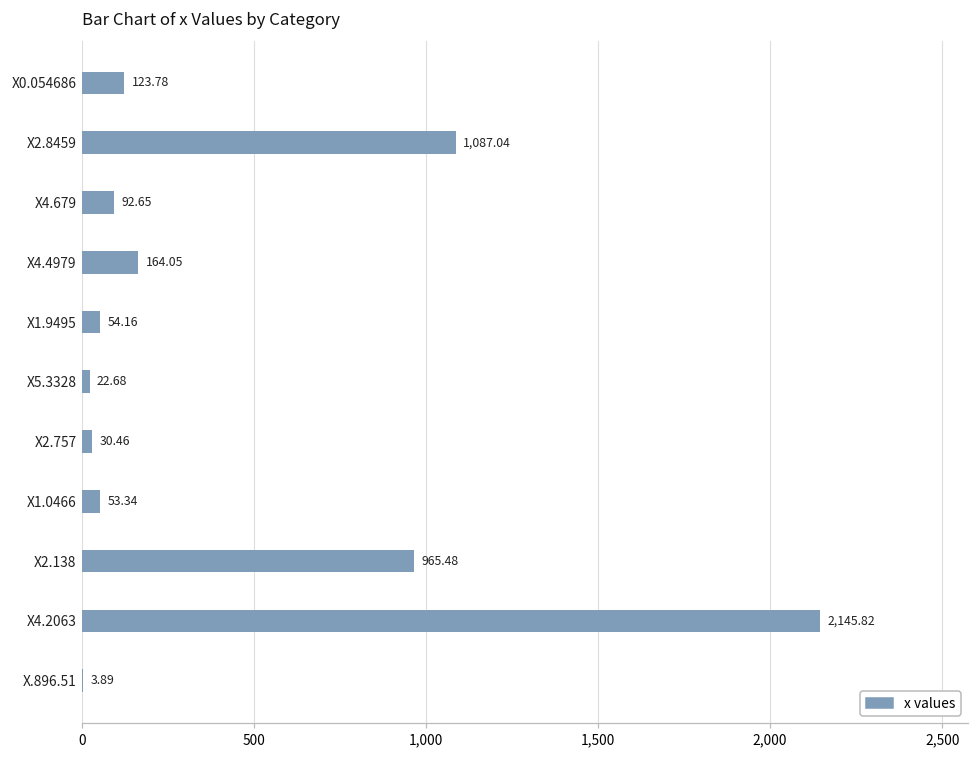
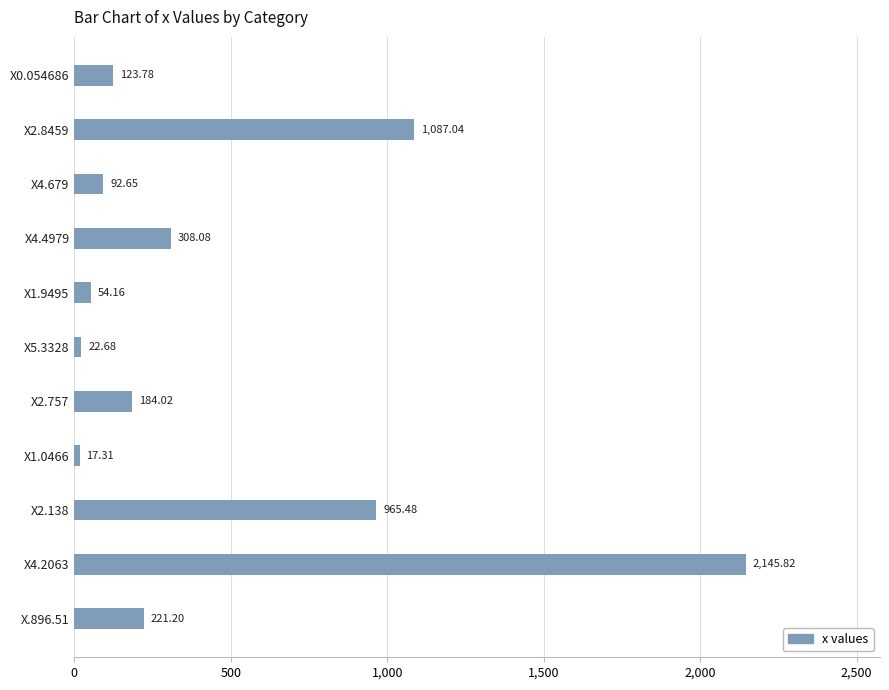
  {
    "X0.054686": "123.78",
    "X2.8459": "1,087.04",
    "X4.679": "92.65",
-   "X4.4979": "164.05",
+   "X4.4979": "308.08",
    "X1.9495": "54.16",
    "X5.3328": "22.68",
-   "X2.757": "30.46",
-   "X1.0466": "53.34",
+   "X2.757": "184.02",
+   "X1.0466": "17.31",
    "X2.138": "965.48",
    "X4.2063": "2,145.82",
-   "X.896.51": "3.89"
+   "X.896.51": "221.20"
  }
